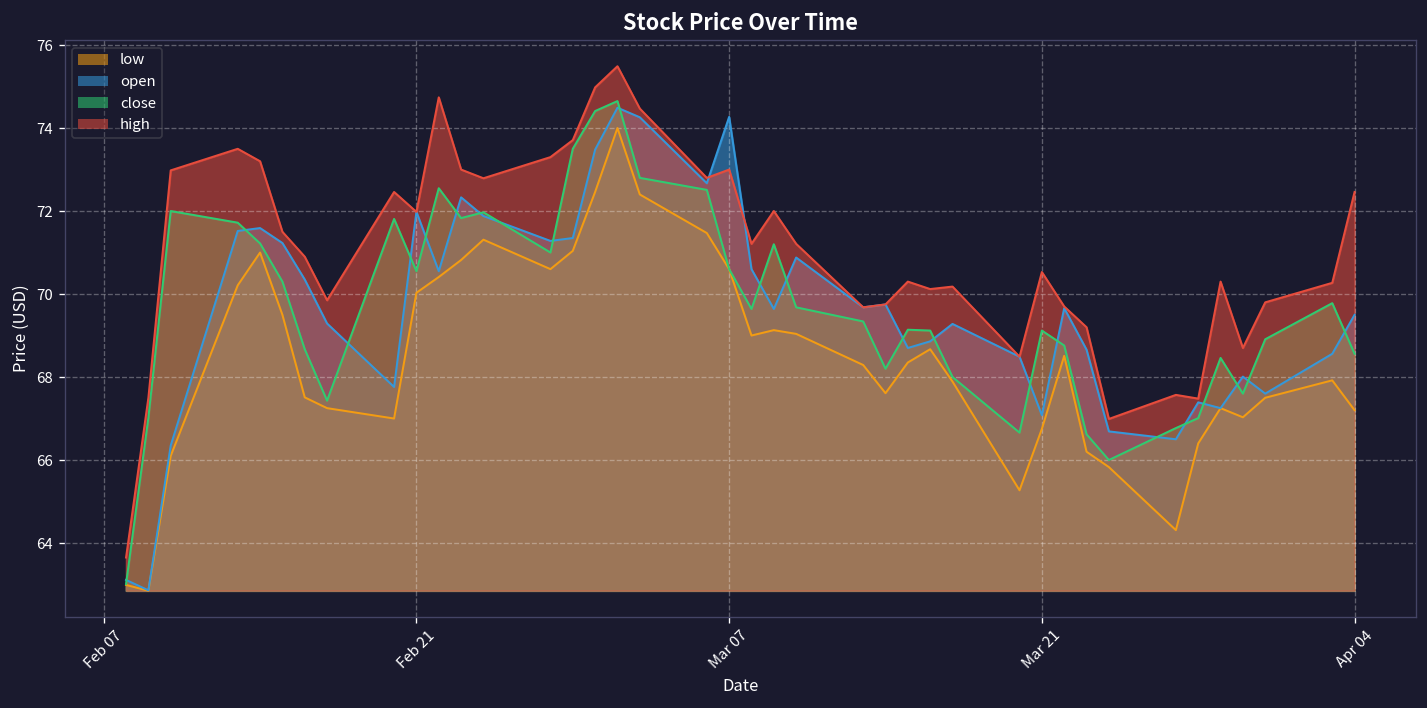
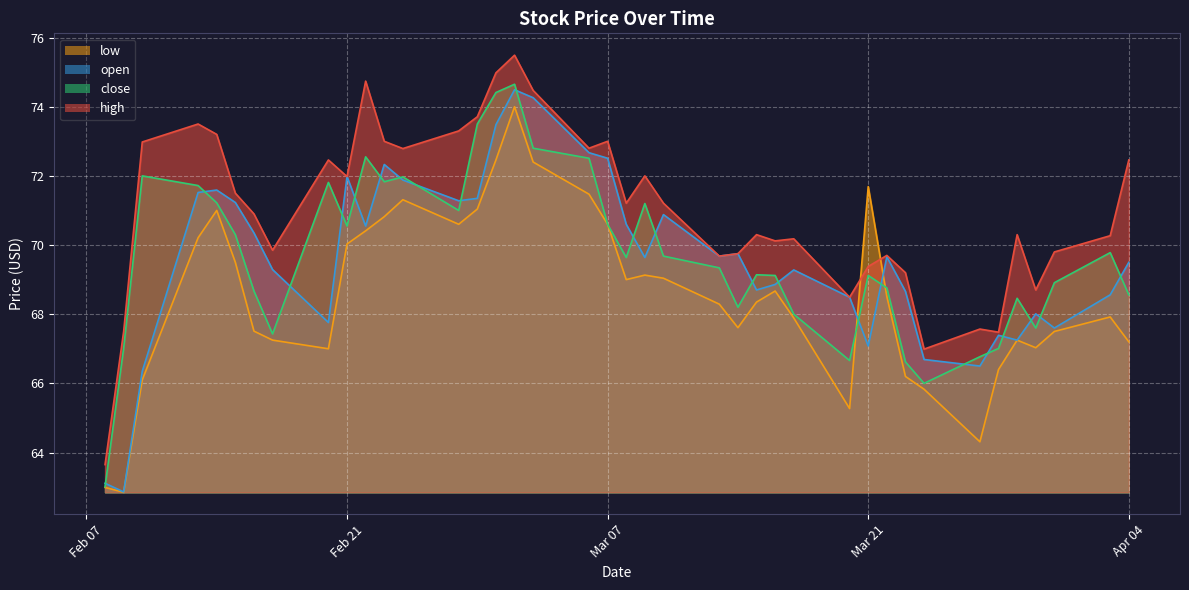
  {
    "low": {
      "Feb 21": 70.0,
-     "Mar 21": 66.8,
+     "Mar 21": 71.7,
      "Apr 04": 67.2
    },
    "open": {
-     "Mar 07": 74.3,
+     "Mar 07": 72.5,
      "Mar 21": 67.1,
      "Apr 04": 69.5
    },
    "close": {
      "Feb 21": 70.6,
      "Mar 21": 69.1,
      "Apr 04": 68.6
    },
    "high": {
      "Mar 07": 73.0,
-     "Mar 21": 70.5,
+     "Mar 21": 69.4,
      "Apr 04": 72.5
    }
  }
